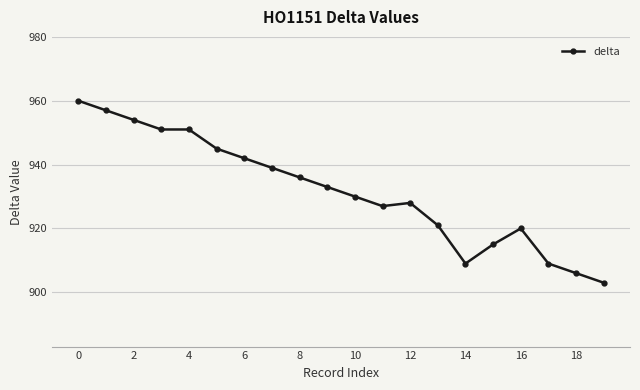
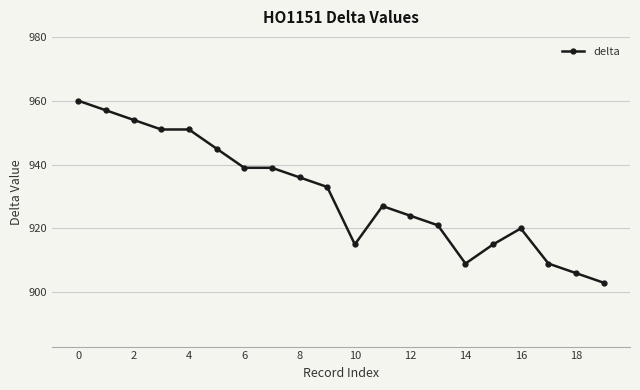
  {
    "0": 960,
    "2": 954,
    "4": 951,
-   "6": 942,
+   "6": 939,
    "8": 936,
-   "10": 930,
-   "12": 928,
+   "10": 915,
+   "12": 924,
    "14": 909,
    "16": 920,
    "18": 906
  }
